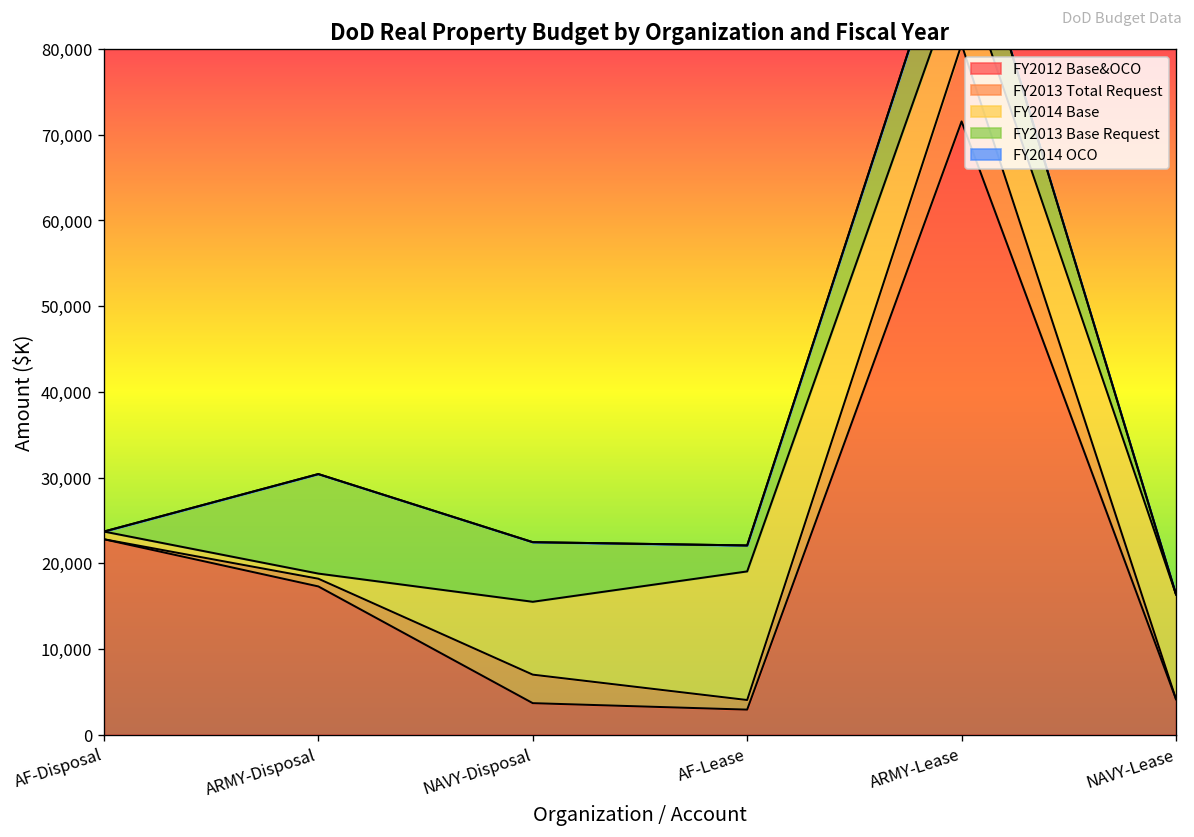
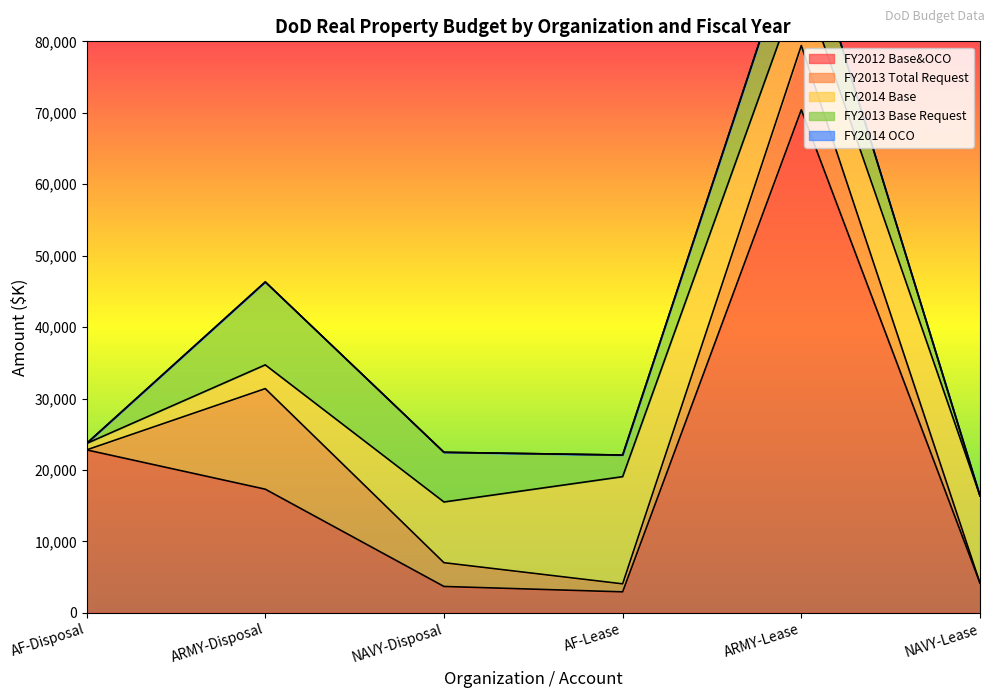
  {
    "FY2012 Base&OCO": {
      "ARMY-Disposal": "17,000",
      "NAVY-Disposal": "4,000",
      "AF-Lease": "3,000",
-     "ARMY-Lease": "72,000"
+     "ARMY-Lease": "70,000"
    },
    "FY2013 Total Request": {
-     "ARMY-Disposal": "1,000",
+     "ARMY-Disposal": "14,000",
      "NAVY-Disposal": "3,000",
      "AF-Lease": "1,000"
    },
    "FY2014 Base": {
-     "ARMY-Disposal": "1,000",
+     "ARMY-Disposal": "3,000",
      "NAVY-Disposal": "9,000",
      "AF-Lease": "15,000"
    }
  }
